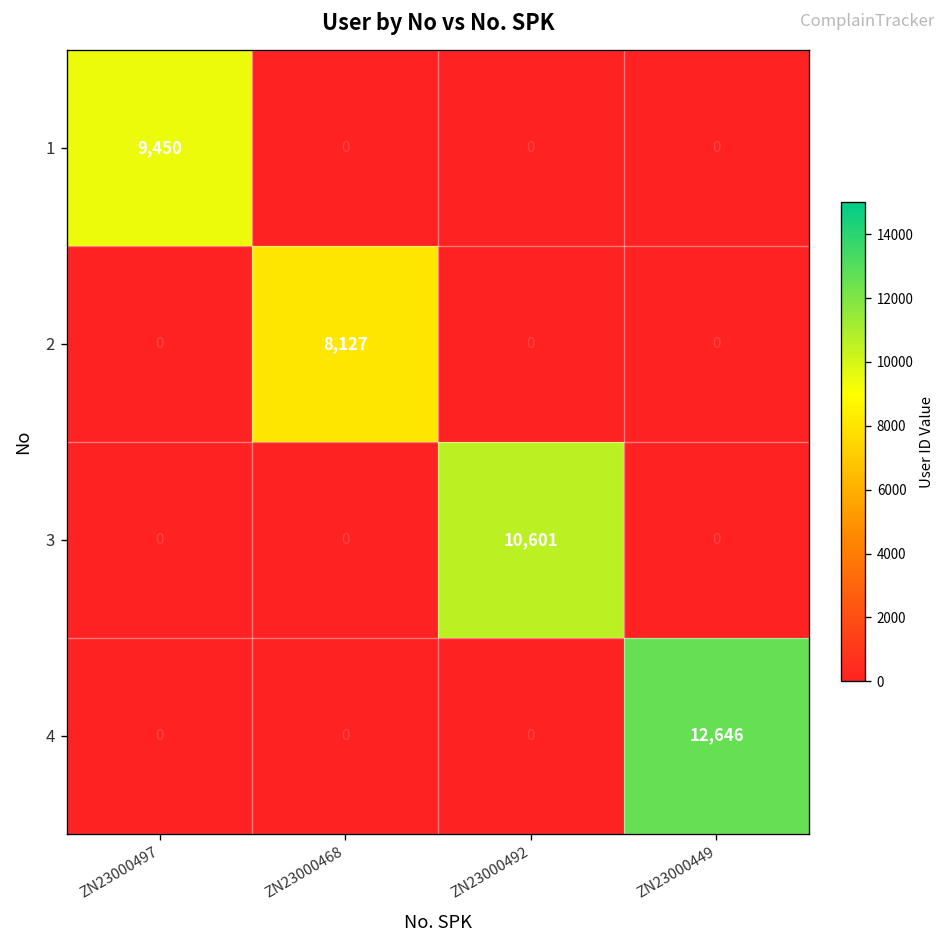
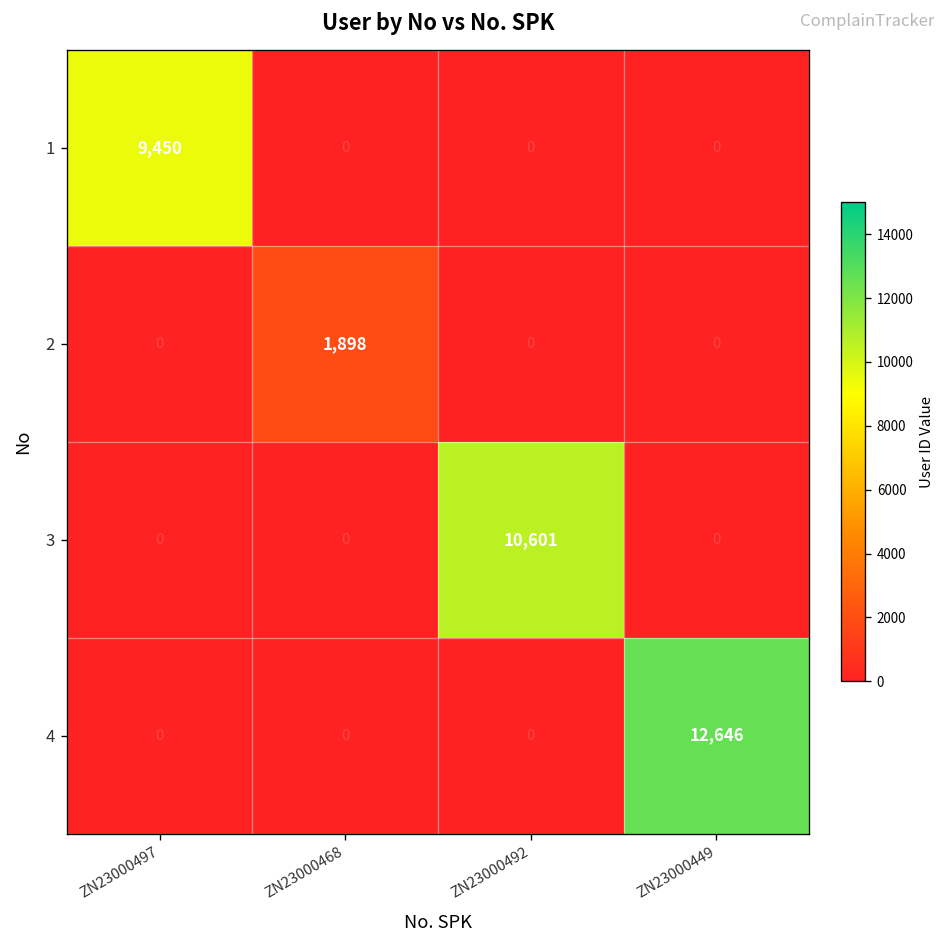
  {
    "1": {
      "ZN23000497": "9,450"
    },
    "2": {
-     "ZN23000468": "8,127"
+     "ZN23000468": "1,898"
    },
    "3": {
      "ZN23000492": "10,601"
    },
    "4": {
      "ZN23000449": "12,646"
    }
  }
